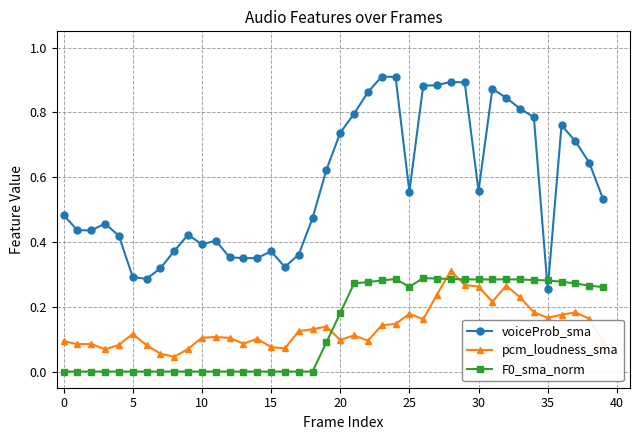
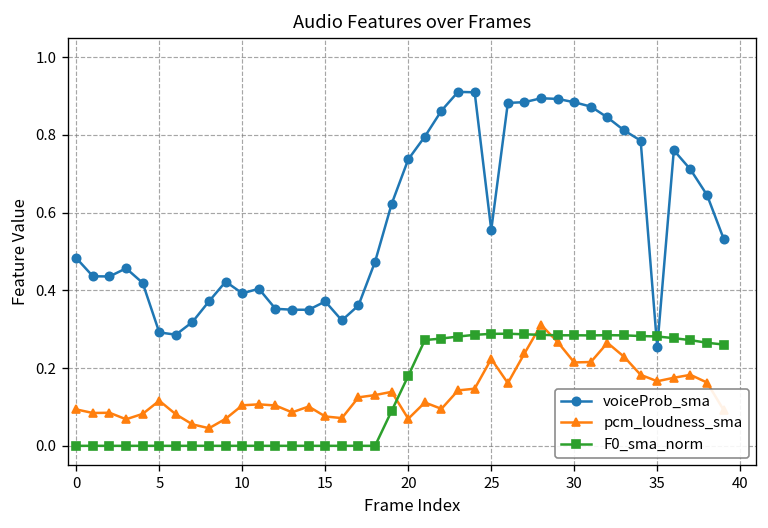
  {
    "voiceProb_sma": {
      "0": 0.48,
      "5": 0.29,
      "10": 0.39,
      "15": 0.37,
      "20": 0.74,
      "25": 0.56,
-     "30": 0.56,
+     "30": 0.88,
      "35": 0.25
    },
    "pcm_loudness_sma": {
      "0": 0.09,
      "5": 0.12,
      "10": 0.10,
      "15": 0.08,
-     "20": 0.10,
-     "25": 0.18,
-     "30": 0.26,
+     "20": 0.07,
+     "25": 0.22,
+     "30": 0.21,
      "35": 0.17
    },
    "F0_sma_norm": {
      "0": 0.00,
      "5": 0.00,
      "10": 0.00,
      "15": 0.00,
      "20": 0.18,
-     "25": 0.26,
+     "25": 0.29,
      "30": 0.28,
      "35": 0.28
    }
  }
